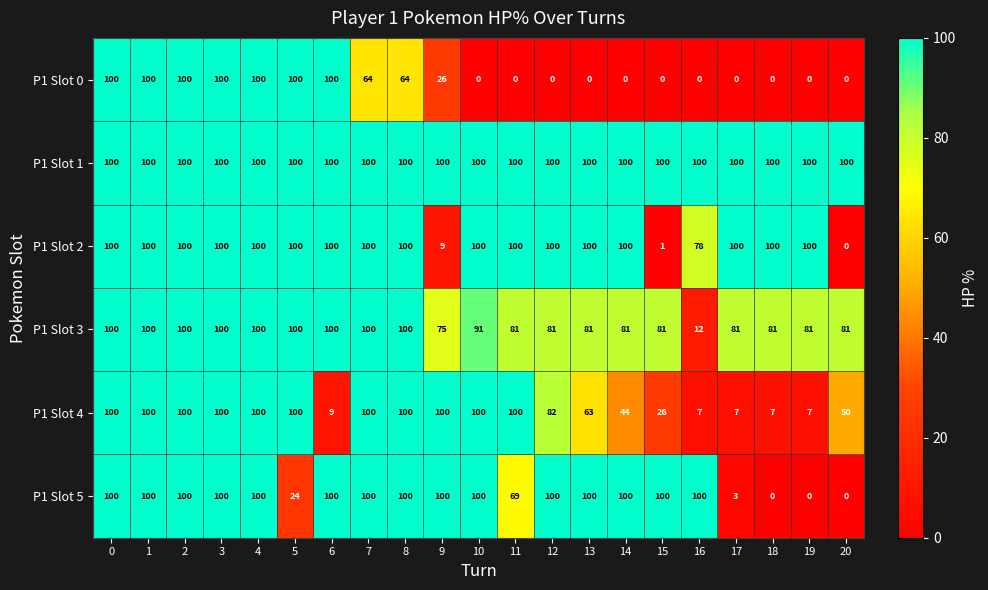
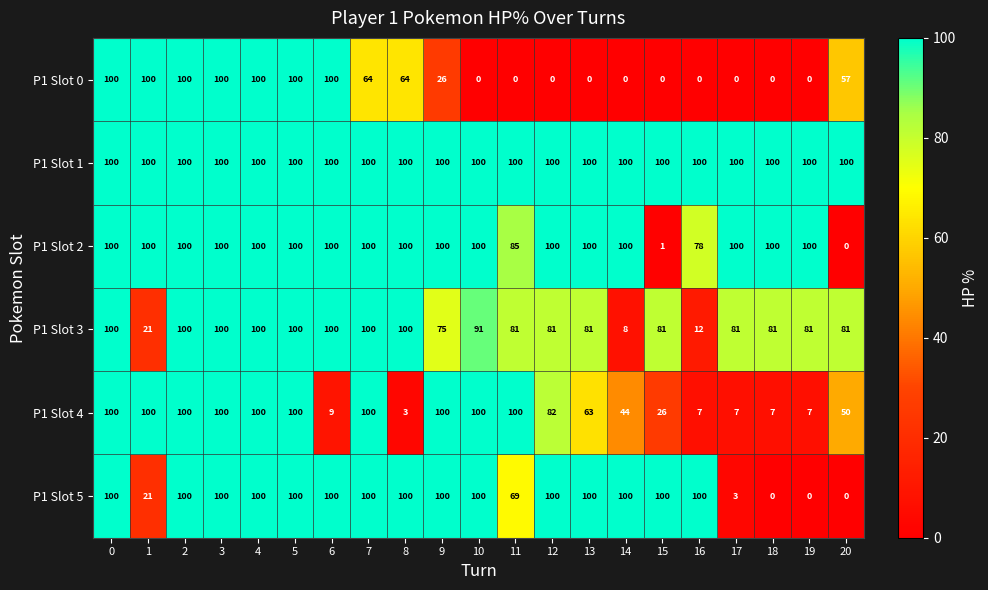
  {
    "P1 Slot 0": {
      "0": 100,
      "1": 100,
      "2": 100,
      "3": 100,
      "4": 100,
      "5": 100,
      "6": 100,
      "7": 64,
      "8": 64,
      "9": 26,
      "10": 0,
      "11": 0,
      "12": 0,
      "13": 0,
      "14": 0,
      "15": 0,
      "16": 0,
      "17": 0,
      "18": 0,
      "19": 0,
-     "20": 0
+     "20": 57
    },
    "P1 Slot 1": {
      "0": 100,
      "1": 100,
      "2": 100,
      "3": 100,
      "4": 100,
      "5": 100,
      "6": 100,
      "7": 100,
      "8": 100,
      "9": 100,
      "10": 100,
      "11": 100,
      "12": 100,
      "13": 100,
      "14": 100,
      "15": 100,
      "16": 100,
      "17": 100,
      "18": 100,
      "19": 100,
      "20": 100
    },
    "P1 Slot 2": {
      "0": 100,
      "1": 100,
      "2": 100,
      "3": 100,
      "4": 100,
      "5": 100,
      "6": 100,
      "7": 100,
      "8": 100,
-     "9": 9,
+     "9": 100,
      "10": 100,
-     "11": 100,
+     "11": 85,
      "12": 100,
      "13": 100,
      "14": 100,
      "15": 1,
      "16": 78,
      "17": 100,
      "18": 100,
      "19": 100,
      "20": 0
    },
    "P1 Slot 3": {
      "0": 100,
-     "1": 100,
+     "1": 21,
      "2": 100,
      "3": 100,
      "4": 100,
      "5": 100,
      "6": 100,
      "7": 100,
      "8": 100,
      "9": 75,
      "10": 91,
      "11": 81,
      "12": 81,
      "13": 81,
-     "14": 81,
+     "14": 8,
      "15": 81,
      "16": 12,
      "17": 81,
      "18": 81,
      "19": 81,
      "20": 81
    },
    "P1 Slot 4": {
      "0": 100,
      "1": 100,
      "2": 100,
      "3": 100,
      "4": 100,
      "5": 100,
      "6": 9,
      "7": 100,
-     "8": 100,
+     "8": 3,
      "9": 100,
      "10": 100,
      "11": 100,
      "12": 82,
      "13": 63,
      "14": 44,
      "15": 26,
      "16": 7,
      "17": 7,
      "18": 7,
      "19": 7,
      "20": 50
    },
    "P1 Slot 5": {
      "0": 100,
-     "1": 100,
+     "1": 21,
      "2": 100,
      "3": 100,
      "4": 100,
-     "5": 24,
+     "5": 100,
      "6": 100,
      "7": 100,
      "8": 100,
      "9": 100,
      "10": 100,
      "11": 69,
      "12": 100,
      "13": 100,
      "14": 100,
      "15": 100,
      "16": 100,
      "17": 3,
      "18": 0,
      "19": 0,
      "20": 0
    }
  }
